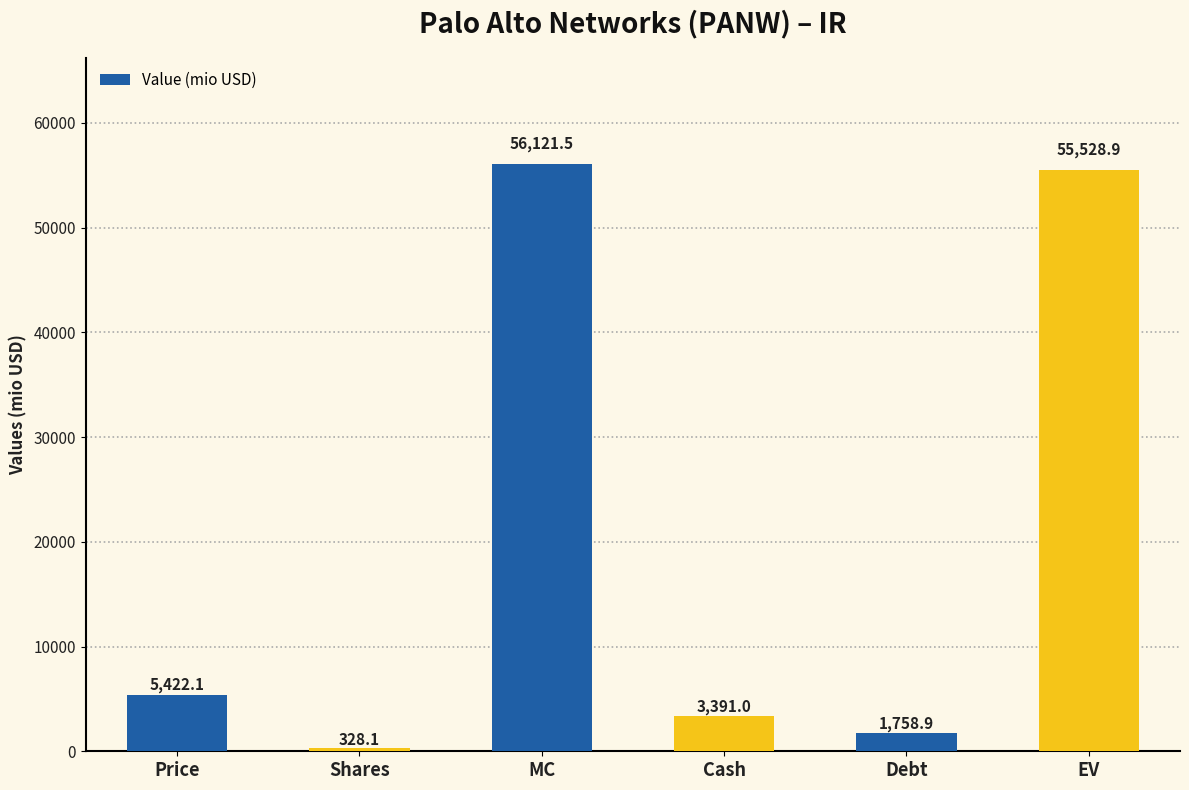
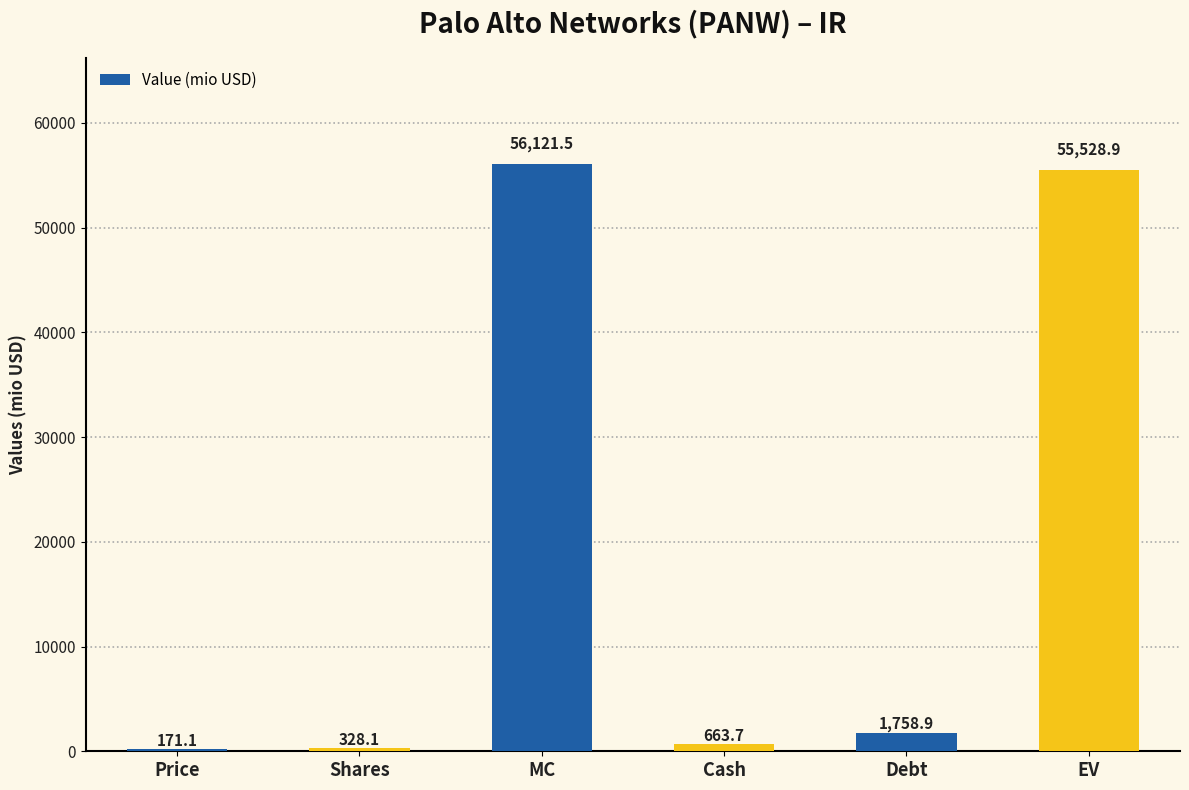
  {
-   "Price": "5,422.1",
+   "Price": "171.1",
    "Shares": "328.1",
    "MC": "56,121.5",
-   "Cash": "3,391.0",
+   "Cash": "663.7",
    "Debt": "1,758.9",
    "EV": "55,528.9"
  }
